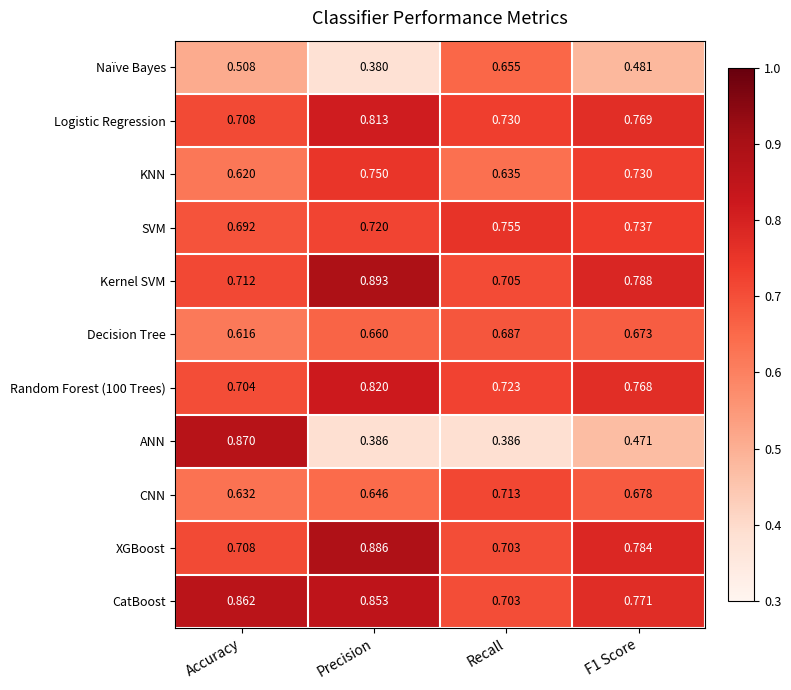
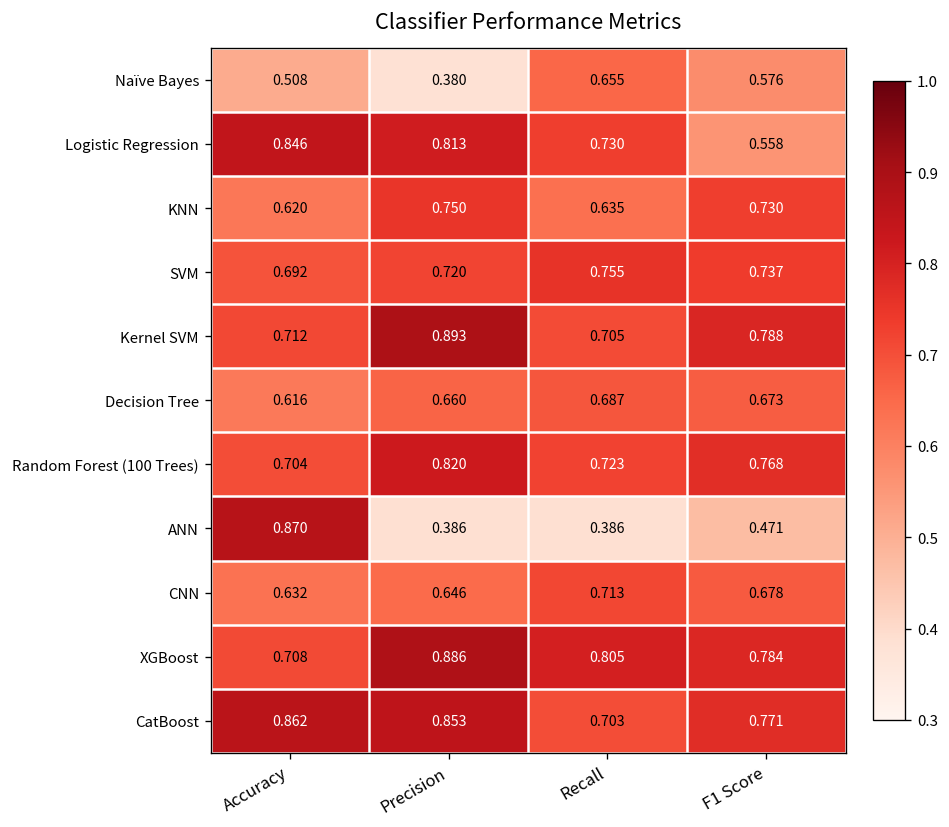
  {
    "Naïve Bayes": {
      "Accuracy": 0.508,
      "Precision": 0.380,
      "Recall": 0.655,
-     "F1 Score": 0.481
+     "F1 Score": 0.576
    },
    "Logistic Regression": {
-     "Accuracy": 0.708,
+     "Accuracy": 0.846,
      "Precision": 0.813,
      "Recall": 0.730,
-     "F1 Score": 0.769
+     "F1 Score": 0.558
    },
    "KNN": {
      "Accuracy": 0.620,
      "Precision": 0.750,
      "Recall": 0.635,
      "F1 Score": 0.730
    },
    "SVM": {
      "Accuracy": 0.692,
      "Precision": 0.720,
      "Recall": 0.755,
      "F1 Score": 0.737
    },
    "Kernel SVM": {
      "Accuracy": 0.712,
      "Precision": 0.893,
      "Recall": 0.705,
      "F1 Score": 0.788
    },
    "Decision Tree": {
      "Accuracy": 0.616,
      "Precision": 0.660,
      "Recall": 0.687,
      "F1 Score": 0.673
    },
    "Random Forest (100 Trees)": {
      "Accuracy": 0.704,
      "Precision": 0.820,
      "Recall": 0.723,
      "F1 Score": 0.768
    },
    "ANN": {
      "Accuracy": 0.870,
      "Precision": 0.386,
      "Recall": 0.386,
      "F1 Score": 0.471
    },
    "CNN": {
      "Accuracy": 0.632,
      "Precision": 0.646,
      "Recall": 0.713,
      "F1 Score": 0.678
    },
    "XGBoost": {
      "Accuracy": 0.708,
      "Precision": 0.886,
-     "Recall": 0.703,
+     "Recall": 0.805,
      "F1 Score": 0.784
    },
    "CatBoost": {
      "Accuracy": 0.862,
      "Precision": 0.853,
      "Recall": 0.703,
      "F1 Score": 0.771
    }
  }
